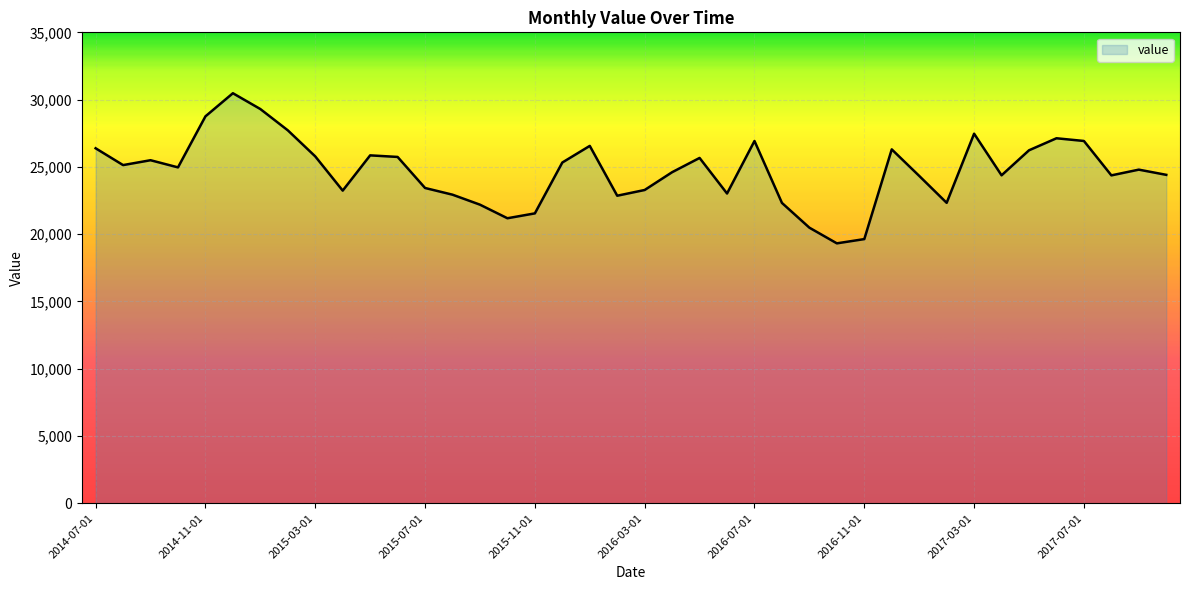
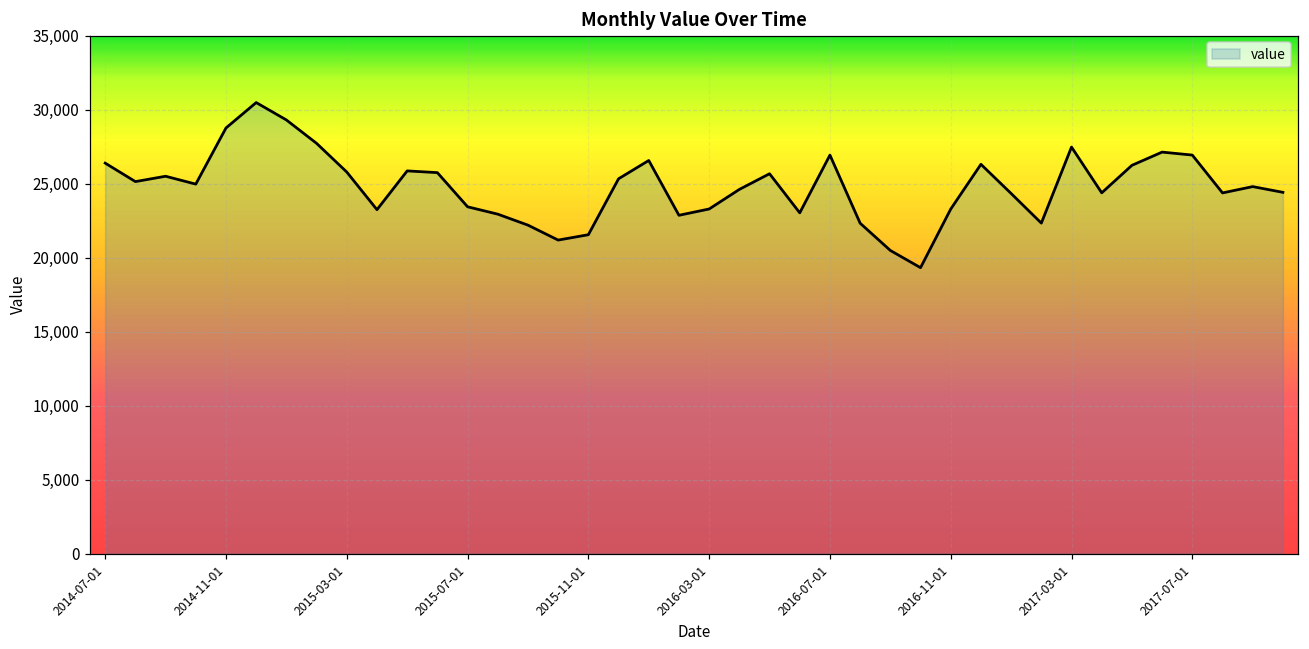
  {
    "2014-07-01": "26,400",
    "2014-11-01": "28,800",
    "2015-03-01": "25,800",
    "2015-07-01": "23,400",
    "2015-11-01": "21,500",
    "2016-03-01": "23,300",
    "2016-07-01": "26,900",
-   "2016-11-01": "19,600",
+   "2016-11-01": "23,300",
    "2017-03-01": "27,500",
    "2017-07-01": "26,900"
  }
